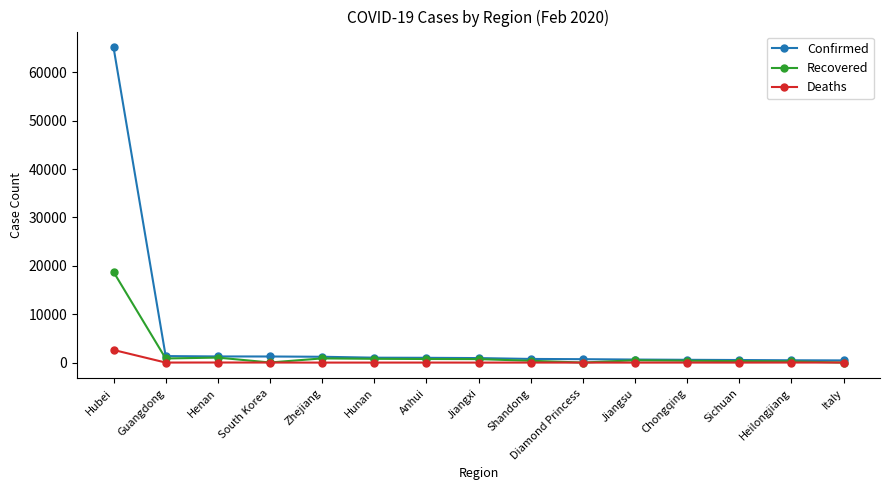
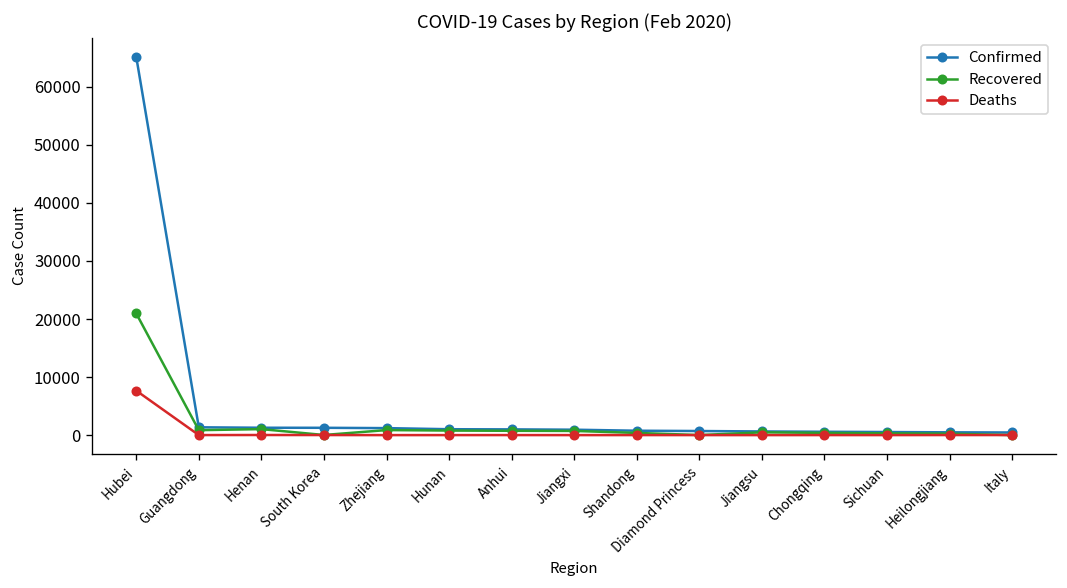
  {
    "Confirmed": {
      "Hubei": 65000,
      "South Korea": 1000,
      "Diamond Princess": 1000
    },
    "Recovered": {
-     "Hubei": 19000
+     "Hubei": 21000
    },
    "Deaths": {
-     "Hubei": 3000,
+     "Hubei": 8000,
      "Guangdong": 0,
      "Henan": 0,
      "Zhejiang": 0,
      "Hunan": 0,
      "Anhui": 0,
      "Jiangxi": 0
    }
  }
